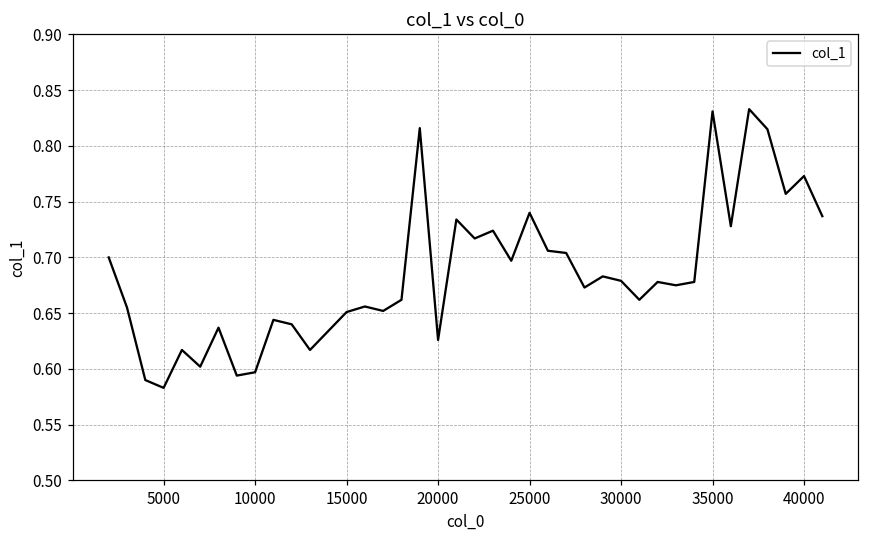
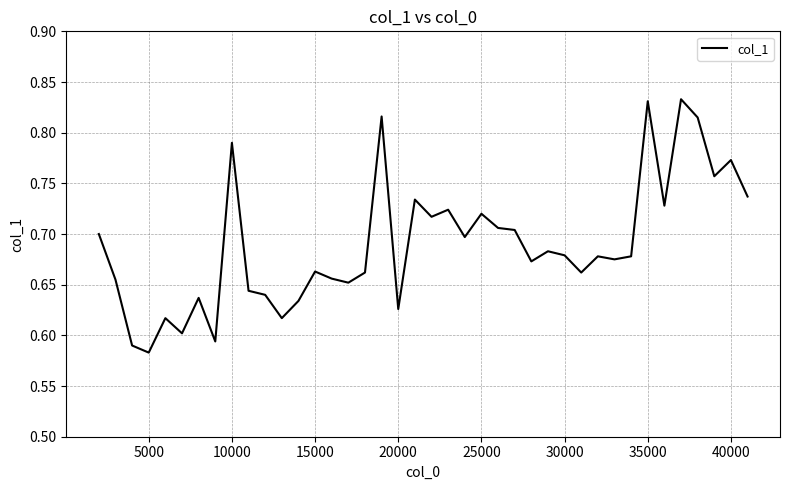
  {
    "5000": 0.583,
-   "10000": 0.597,
-   "15000": 0.651,
+   "10000": 0.790,
+   "15000": 0.663,
    "20000": 0.626,
-   "25000": 0.74,
+   "25000": 0.72,
    "30000": 0.679,
    "35000": 0.831,
    "40000": 0.773
  }
